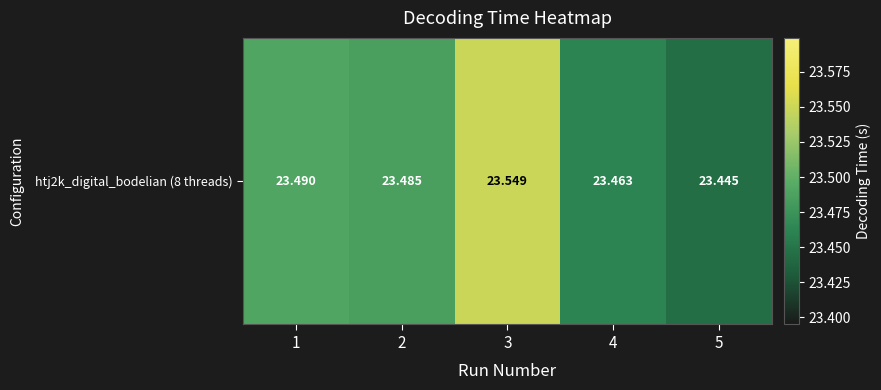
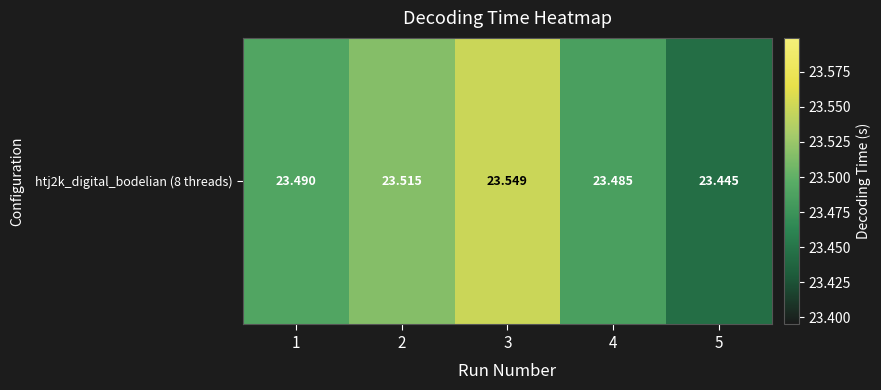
  {
    "htj2k_digital_bodelian (8 threads)": {
      "1": 23.490,
-     "2": 23.485,
+     "2": 23.515,
      "3": 23.549,
-     "4": 23.463,
+     "4": 23.485,
      "5": 23.445
    }
  }
